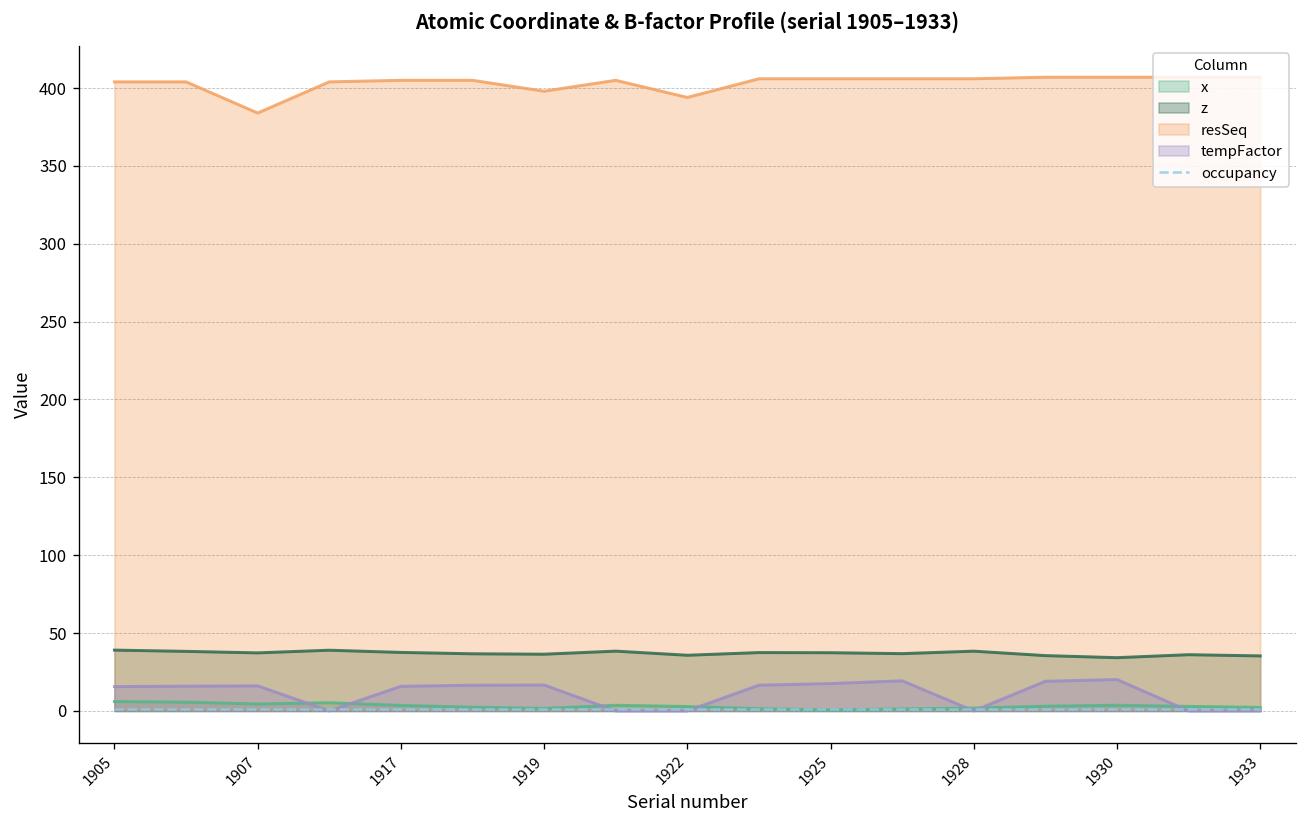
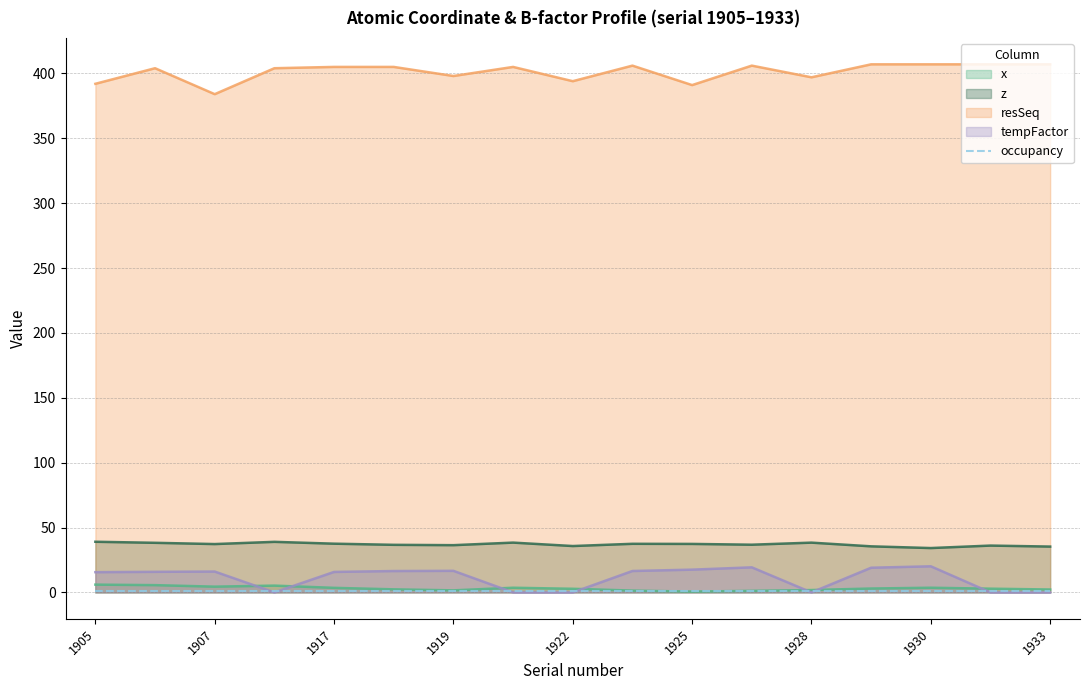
  {
    "resSeq": {
-     "1905": 404,
+     "1905": 392,
      "1907": 384,
      "1917": 405,
      "1919": 398,
      "1922": 394,
-     "1925": 406,
-     "1928": 406,
+     "1925": 391,
+     "1928": 397,
      "1930": 407
    },
    "occupancy": {
      "1905": 1,
      "1907": 1,
      "1917": 1,
      "1930": 1
    }
  }
